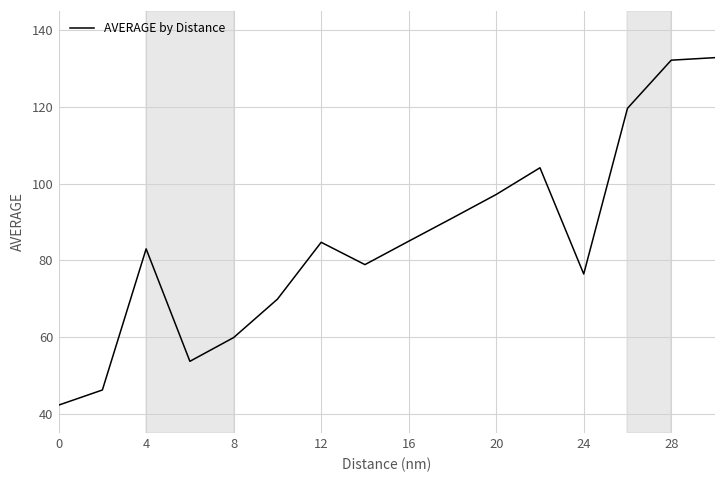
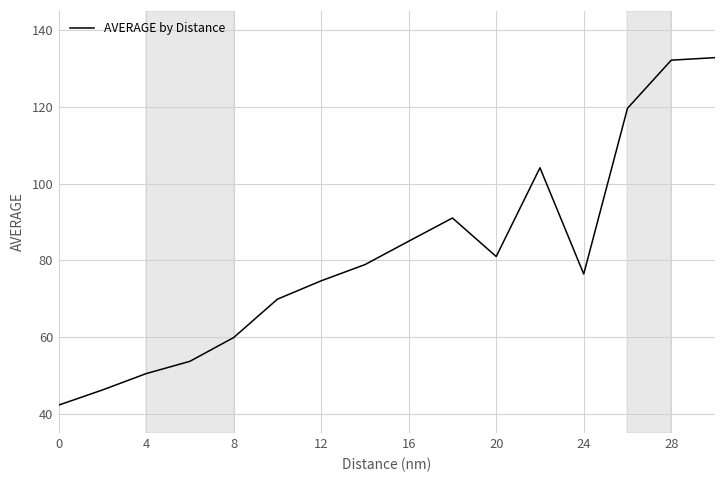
  {
    "0": 42,
-   "4": 83,
+   "4": 50,
    "8": 60,
-   "12": 85,
+   "12": 75,
    "16": 85,
-   "20": 97,
+   "20": 81,
    "24": 76,
    "28": 132
  }
